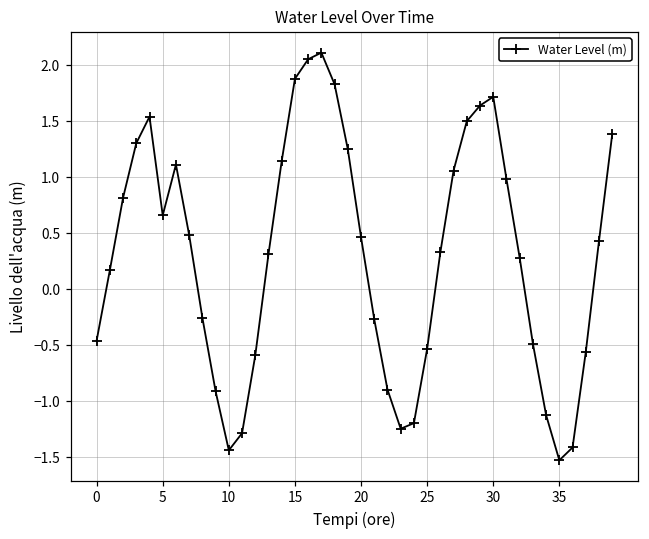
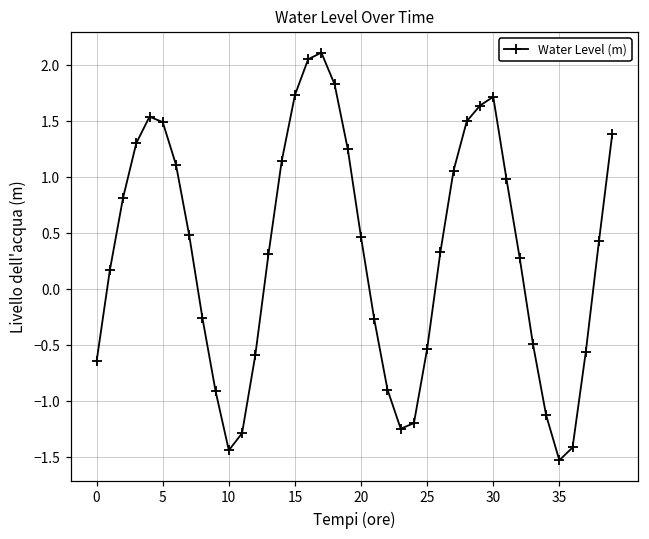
  {
-   "0": -0.46,
-   "5": 0.66,
+   "0": -0.64,
+   "5": 1.49,
    "10": -1.44,
-   "15": 1.88,
+   "15": 1.73,
    "20": 0.46,
    "25": -0.53,
    "30": 1.72,
    "35": -1.53
  }
